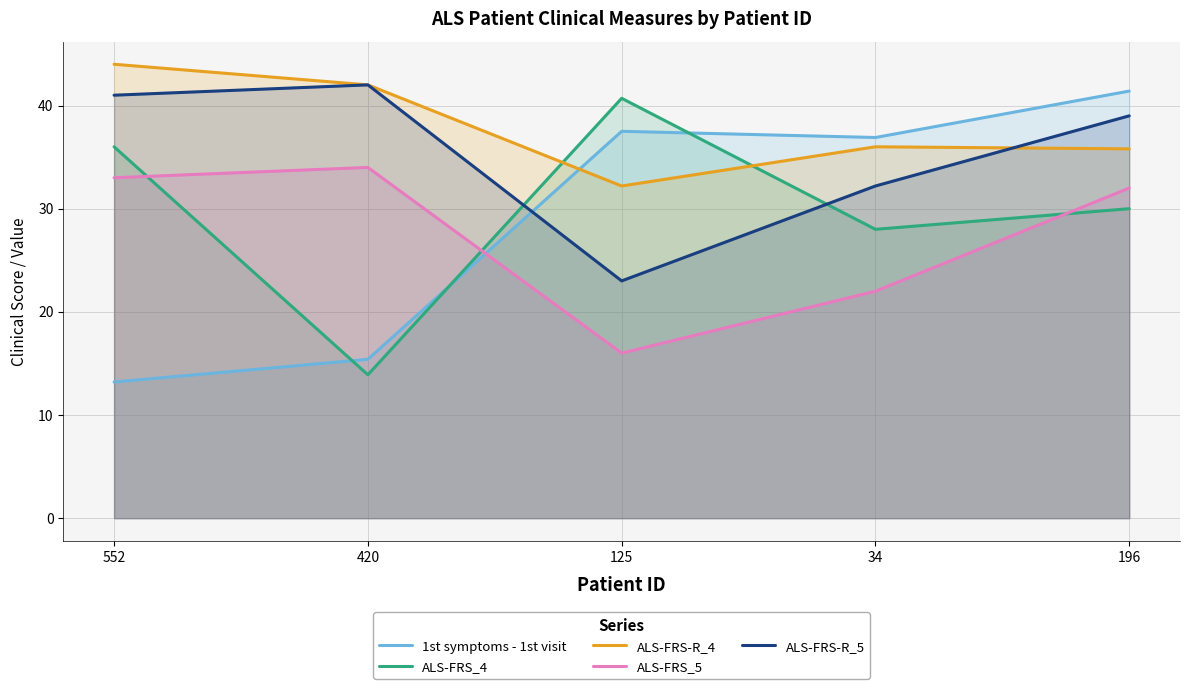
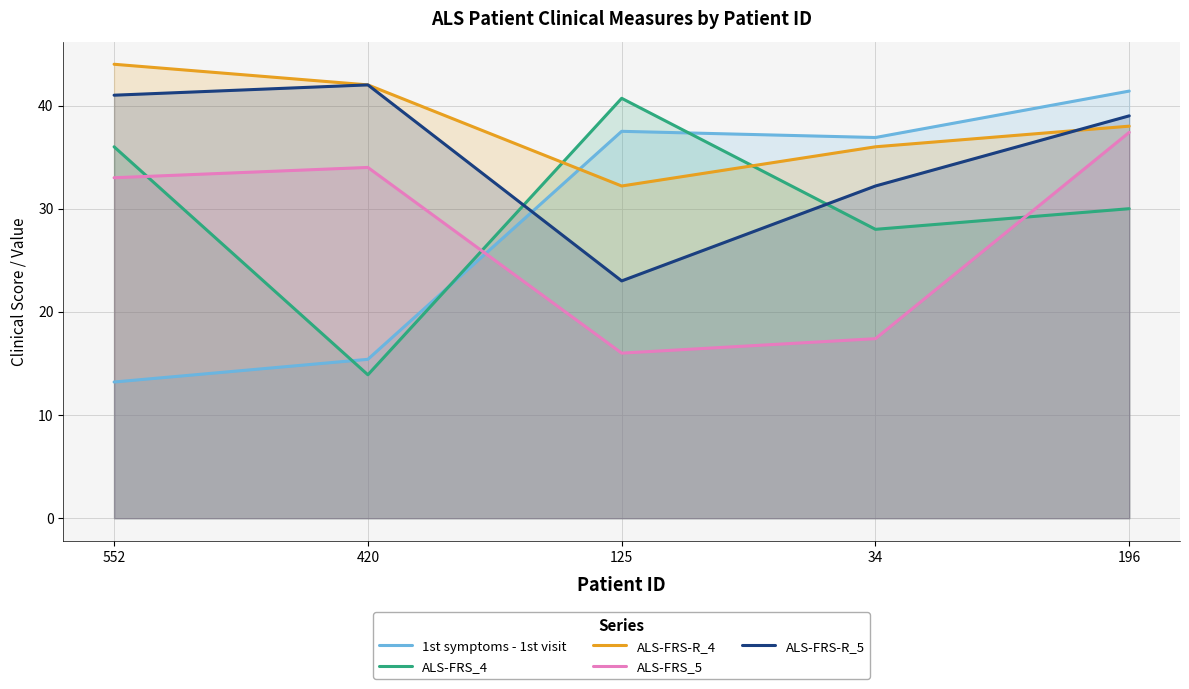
  {
    "1st symptoms - 1st visit": {
      "552": 13.2,
      "420": 15.4,
      "125": 37.5,
      "34": 36.9,
      "196": 41.4
    },
    "ALS-FRS_4": {
      "552": 36.0,
      "420": 13.9,
      "125": 40.7,
      "34": 28.0,
      "196": 30.0
    },
    "ALS-FRS-R_4": {
      "552": 44.0,
      "125": 32.2,
      "34": 36.0,
-     "196": 35.8
+     "196": 38.0
    },
    "ALS-FRS_5": {
      "552": 33.0,
      "420": 34.0,
      "125": 16.0,
-     "34": 22.0,
-     "196": 32.0
+     "34": 17.4,
+     "196": 37.4
    },
    "ALS-FRS-R_5": {
      "552": 41.0,
      "125": 23.0,
      "34": 32.2,
      "196": 39.0
    }
  }
